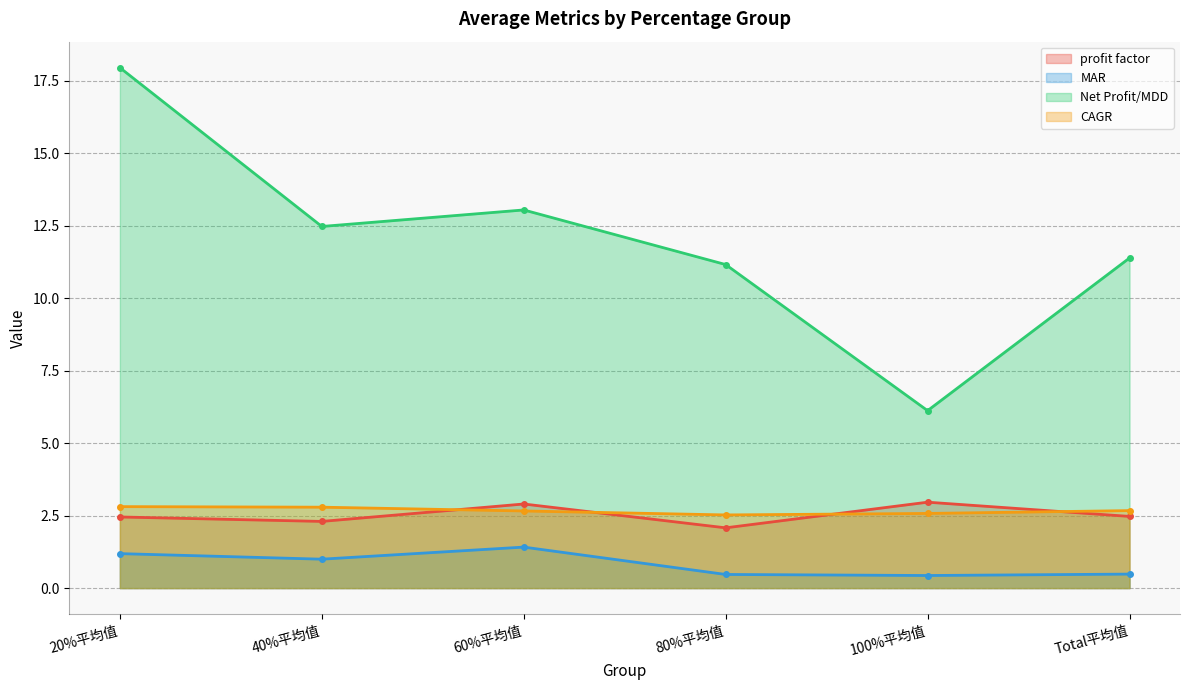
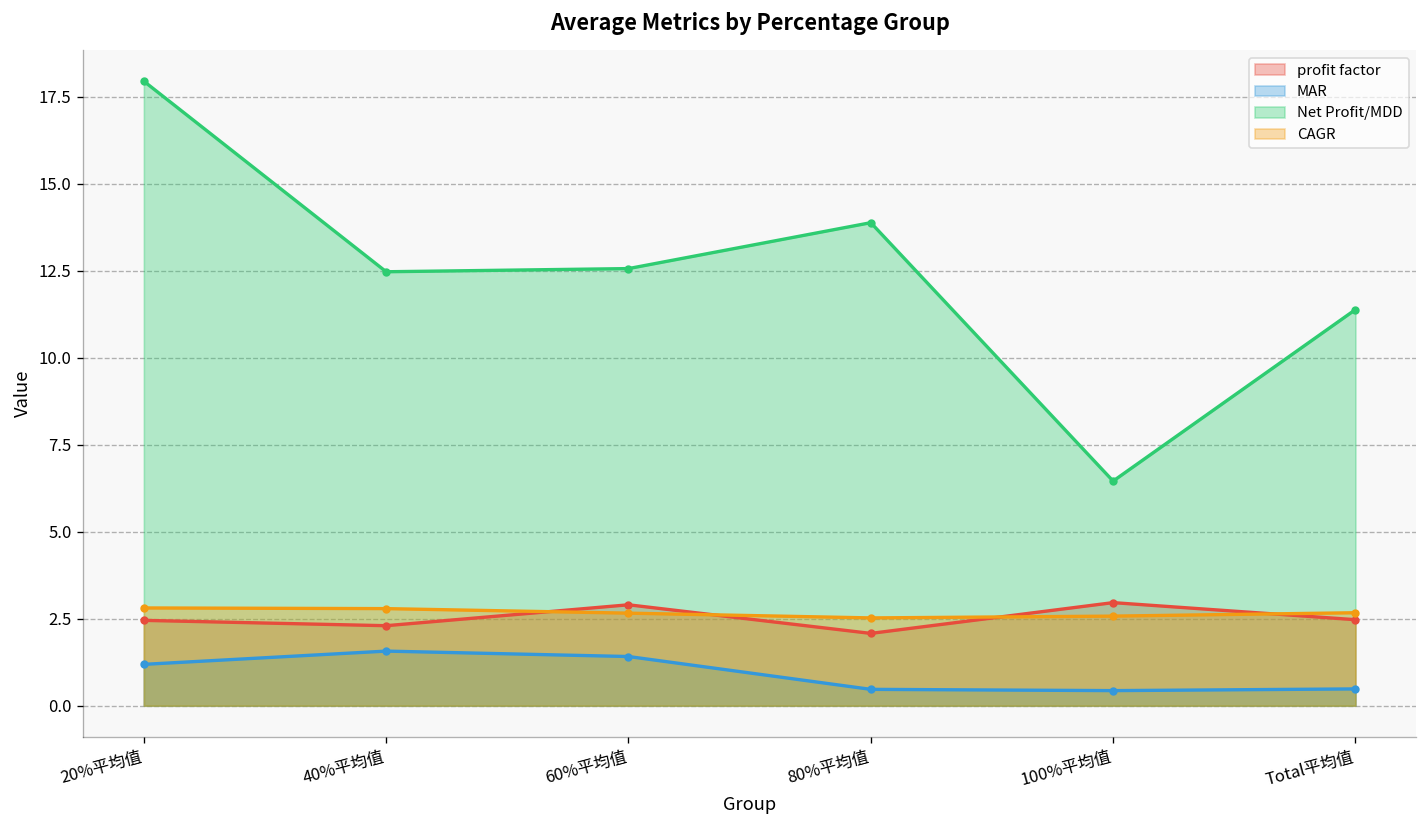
  {
    "MAR": {
      "20%平均值": 1.2,
-     "40%平均值": 1.0,
+     "40%平均值": 1.6,
      "60%平均值": 1.4,
      "80%平均值": 0.5,
      "100%平均值": 0.4,
      "Total平均值": 0.5
    },
    "Net Profit/MDD": {
      "20%平均值": 17.9,
      "40%平均值": 12.5,
-     "60%平均值": 13.0,
-     "80%平均值": 11.2,
-     "100%平均值": 6.1,
+     "60%平均值": 12.6,
+     "80%平均值": 13.9,
+     "100%平均值": 6.5,
      "Total平均值": 11.4
    }
  }
